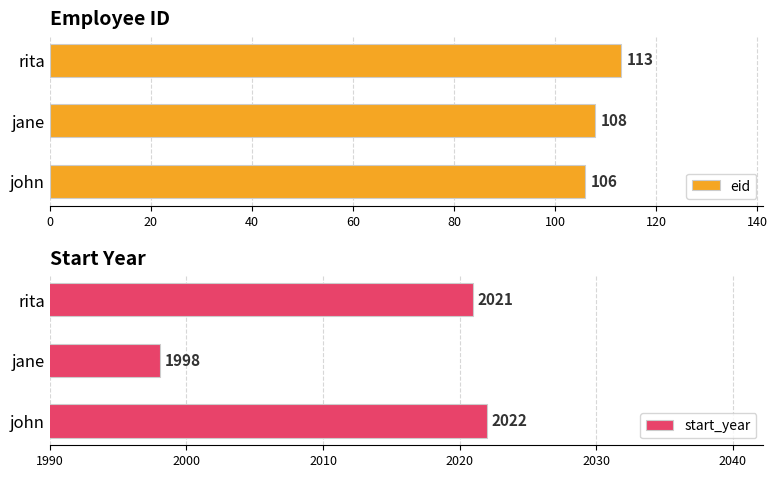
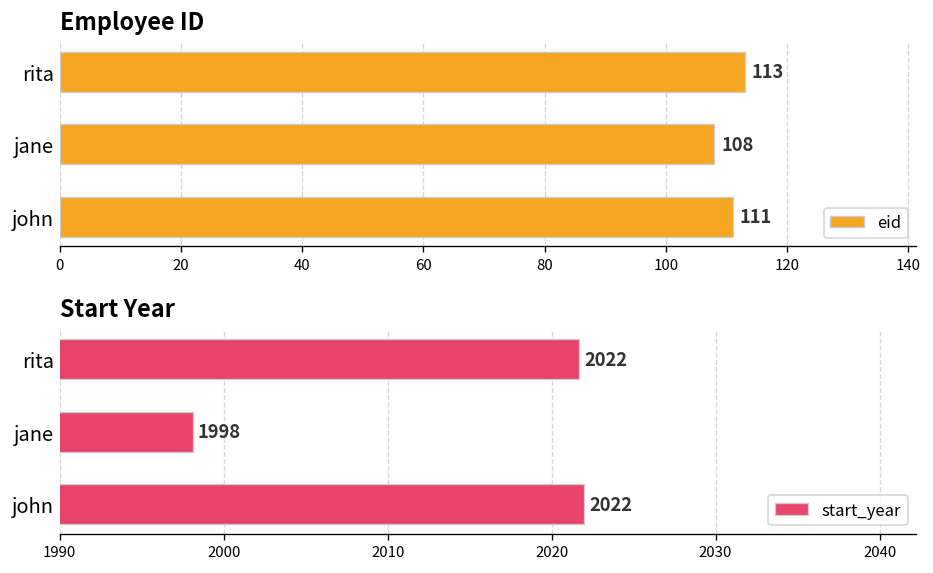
  {
    "Employee ID": {
      "rita": 113,
      "jane": 108,
-     "john": 106
+     "john": 111
    },
    "Start Year": {
-     "rita": 2021,
+     "rita": 2022,
      "jane": 1998,
      "john": 2022
    }
  }
